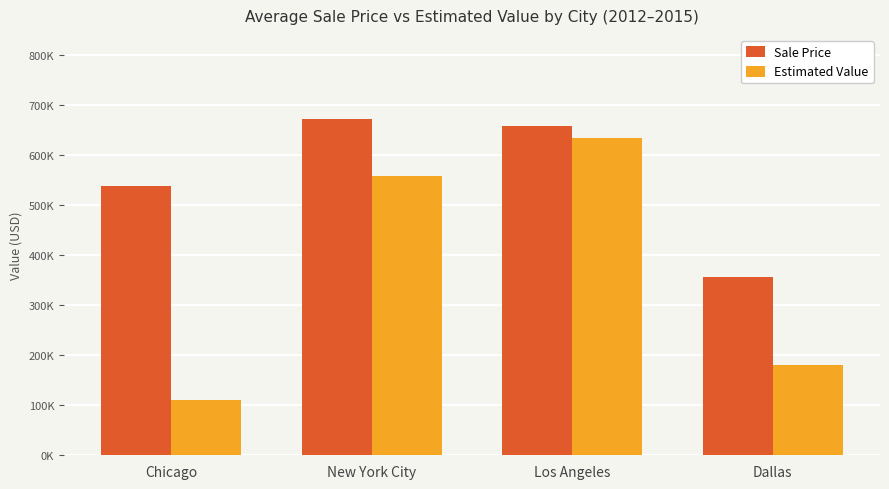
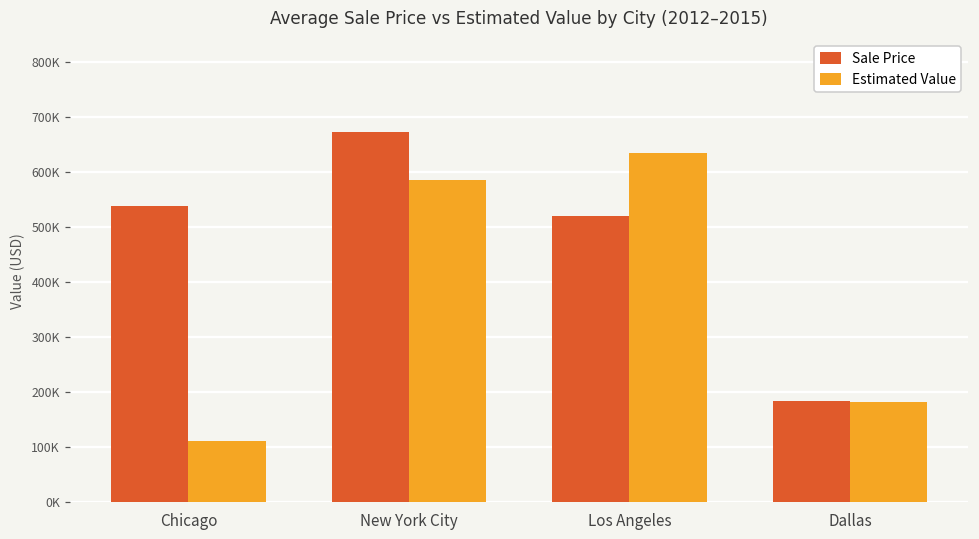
  {
    "Sale Price": {
      "Chicago": 540000,
      "New York City": 670000,
-     "Los Angeles": 660000,
-     "Dallas": 360000
+     "Los Angeles": 520000,
+     "Dallas": 180000
    },
    "Estimated Value": {
      "Chicago": 110000,
-     "New York City": 560000,
+     "New York City": 590000,
      "Los Angeles": 630000,
      "Dallas": 180000
    }
  }
